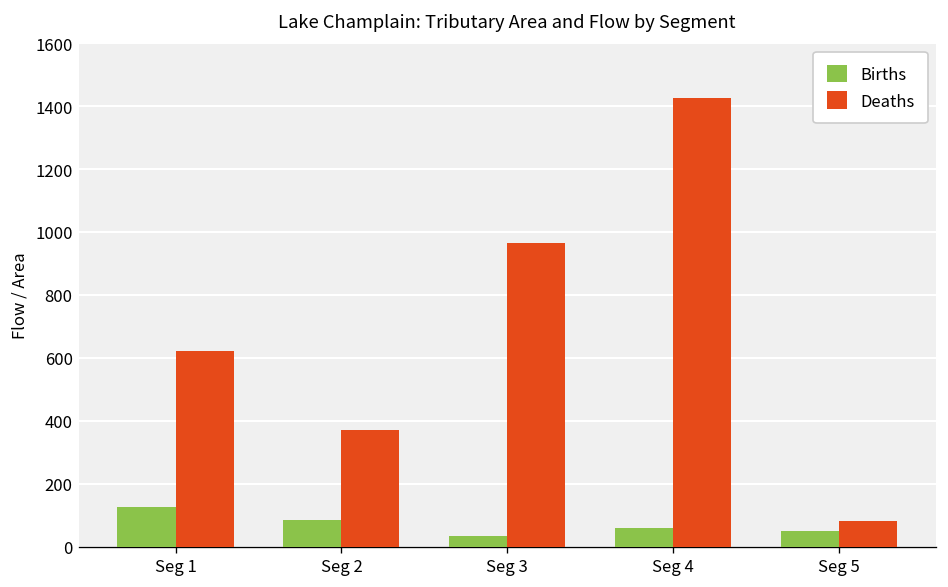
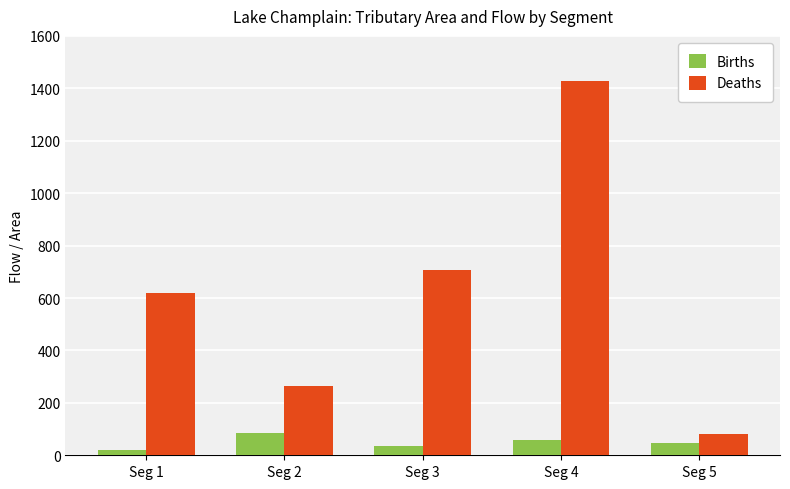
  {
    "Births": {
-     "Seg 1": 130,
+     "Seg 1": 20,
      "Seg 2": 80,
      "Seg 3": 40,
      "Seg 4": 60,
      "Seg 5": 50
    },
    "Deaths": {
      "Seg 1": 620,
-     "Seg 2": 370,
-     "Seg 3": 960,
+     "Seg 2": 270,
+     "Seg 3": 710,
      "Seg 4": 1430,
      "Seg 5": 80
    }
  }
